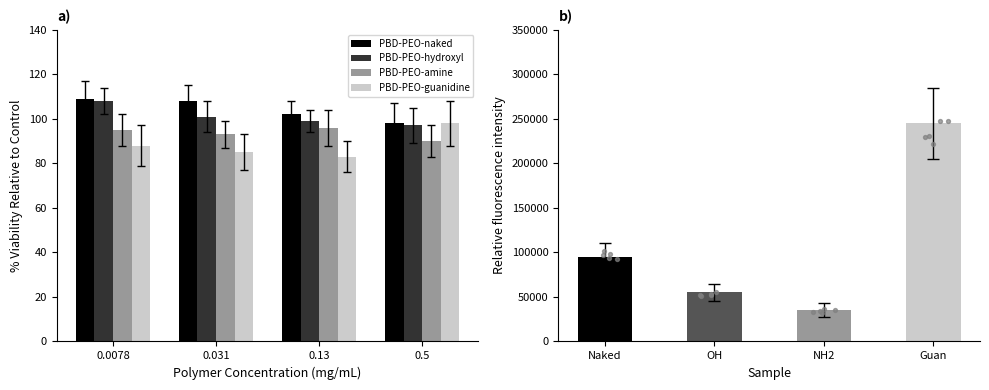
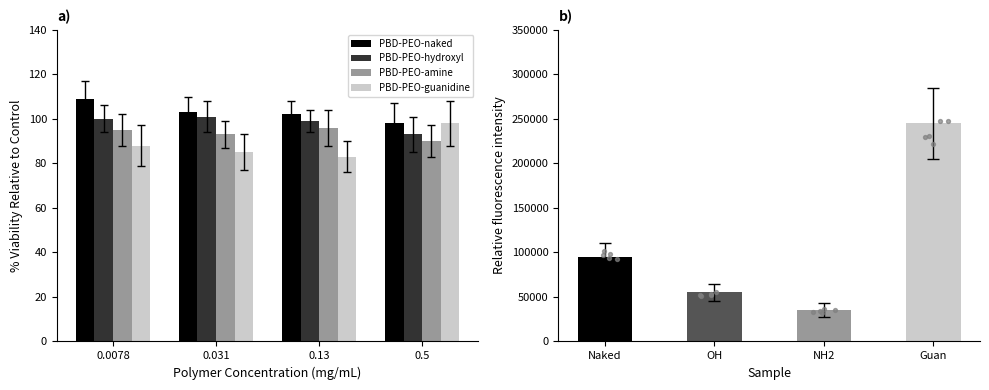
  {
    "a)": {
      "PBD-PEO-naked": {
        "0.0078": 109,
-       "0.031": 108,
+       "0.031": 103,
        "0.13": 102,
        "0.5": 98
      },
      "PBD-PEO-hydroxyl": {
-       "0.0078": 108,
+       "0.0078": 100,
        "0.031": 101,
        "0.13": 99,
-       "0.5": 97
+       "0.5": 93
      },
      "PBD-PEO-amine": {
        "0.0078": 95,
        "0.031": 93,
        "0.13": 96,
        "0.5": 90
      },
      "PBD-PEO-guanidine": {
        "0.0078": 88,
        "0.031": 85,
        "0.13": 83,
        "0.5": 98
      }
    }
  }
